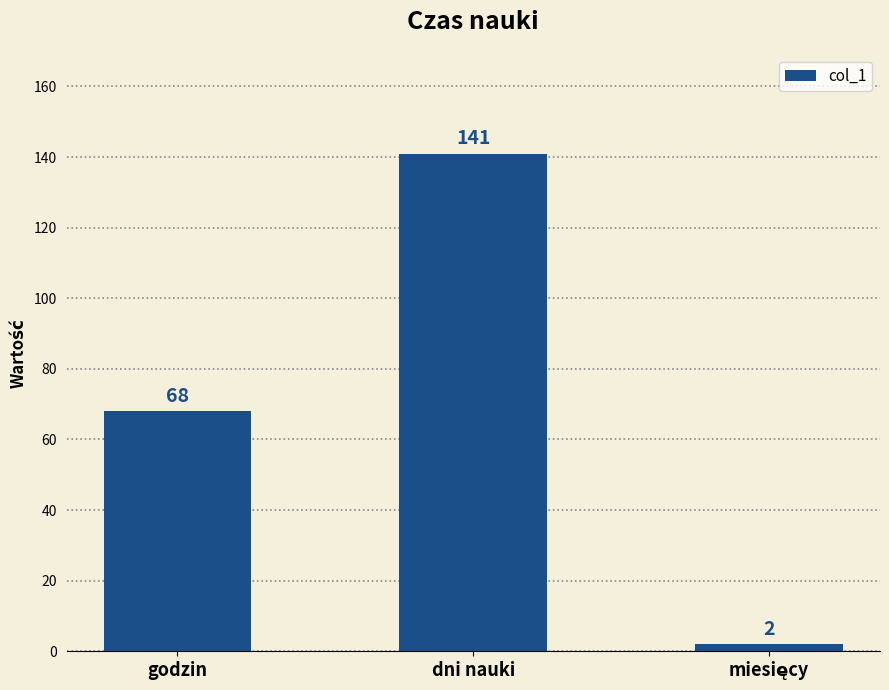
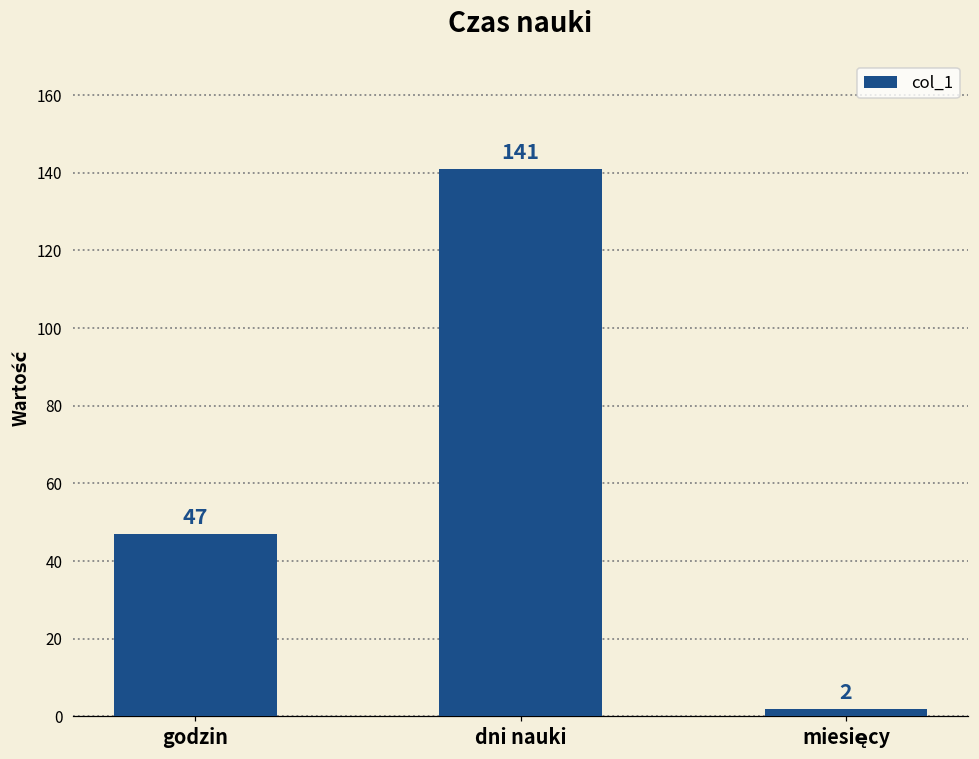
  {
-   "godzin": 68,
+   "godzin": 47,
    "dni nauki": 141,
    "miesięcy": 2
  }
